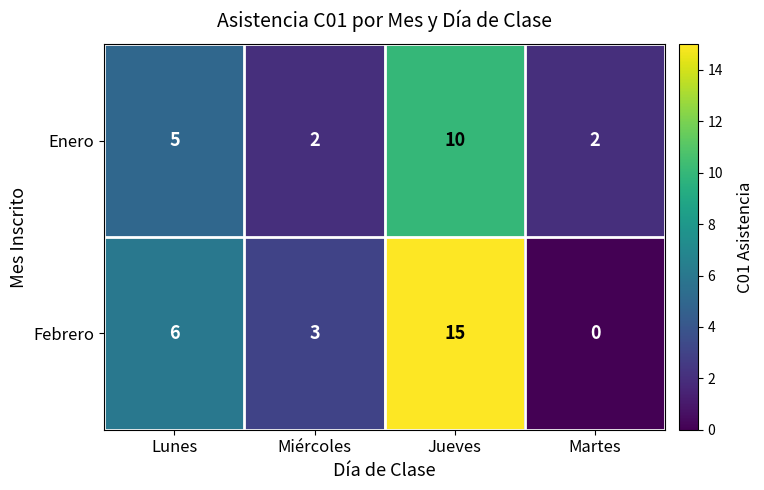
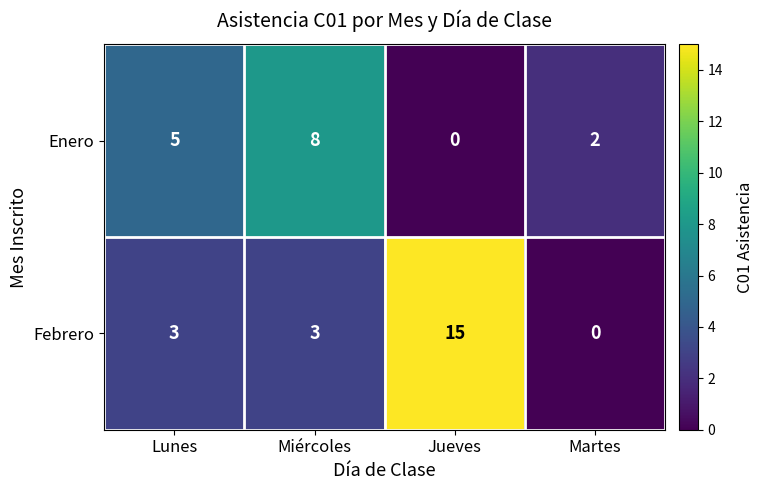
  {
    "Enero": {
      "Lunes": 5,
-     "Miércoles": 2,
-     "Jueves": 10,
+     "Miércoles": 8,
+     "Jueves": 0,
      "Martes": 2
    },
    "Febrero": {
-     "Lunes": 6,
+     "Lunes": 3,
      "Miércoles": 3,
      "Jueves": 15,
      "Martes": 0
    }
  }
